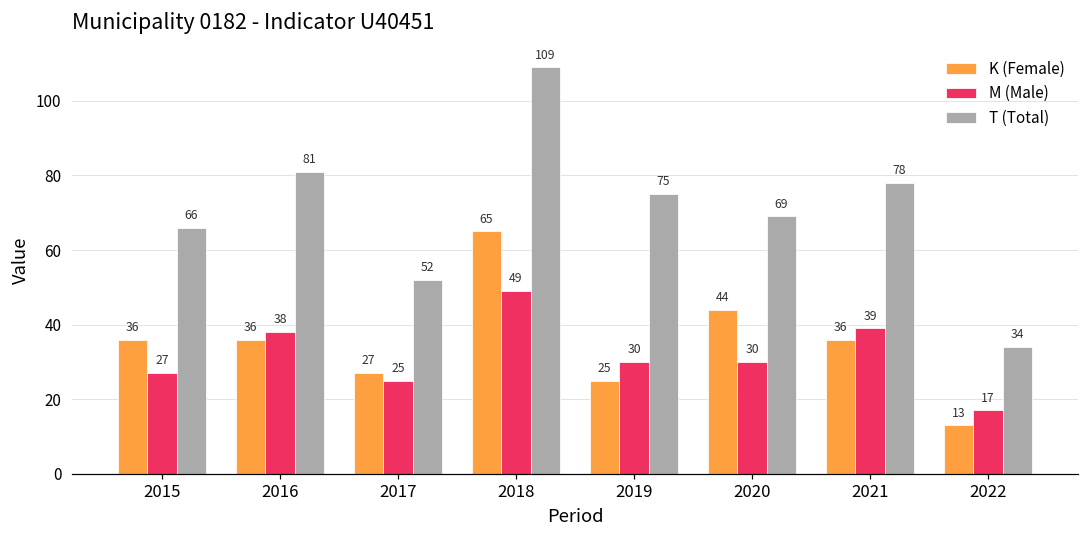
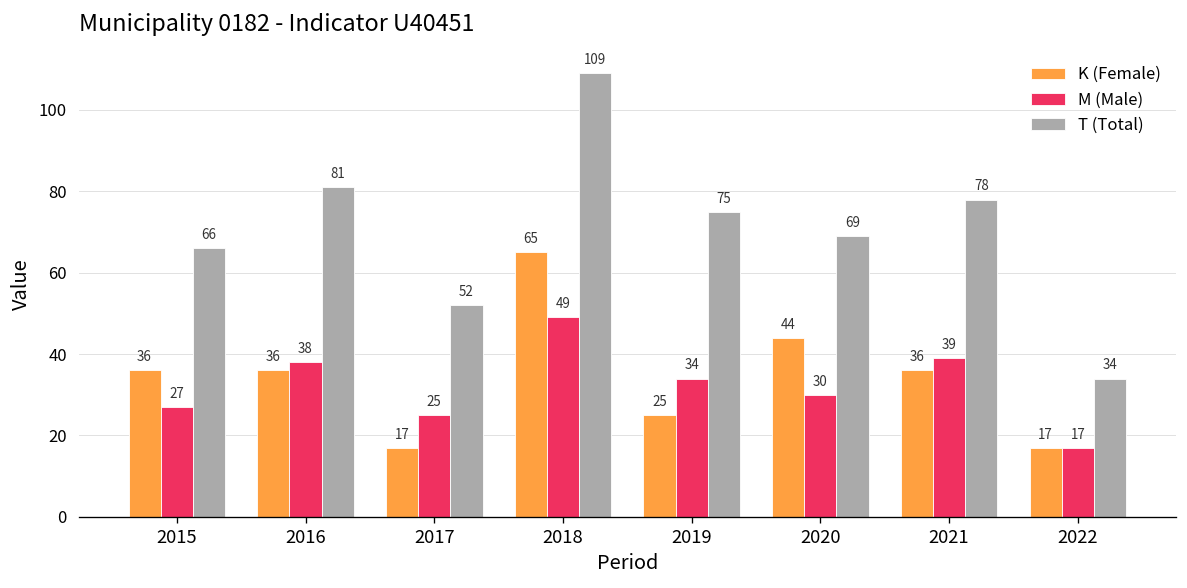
  {
    "K (Female)": {
      "2015": 36,
      "2016": 36,
-     "2017": 27,
+     "2017": 17,
      "2018": 65,
      "2019": 25,
      "2020": 44,
      "2021": 36,
-     "2022": 13
+     "2022": 17
    },
    "M (Male)": {
      "2015": 27,
      "2016": 38,
      "2017": 25,
      "2018": 49,
-     "2019": 30,
+     "2019": 34,
      "2020": 30,
      "2021": 39,
      "2022": 17
    },
    "T (Total)": {
      "2015": 66,
      "2016": 81,
      "2017": 52,
      "2018": 109,
      "2019": 75,
      "2020": 69,
      "2021": 78,
      "2022": 34
    }
  }
